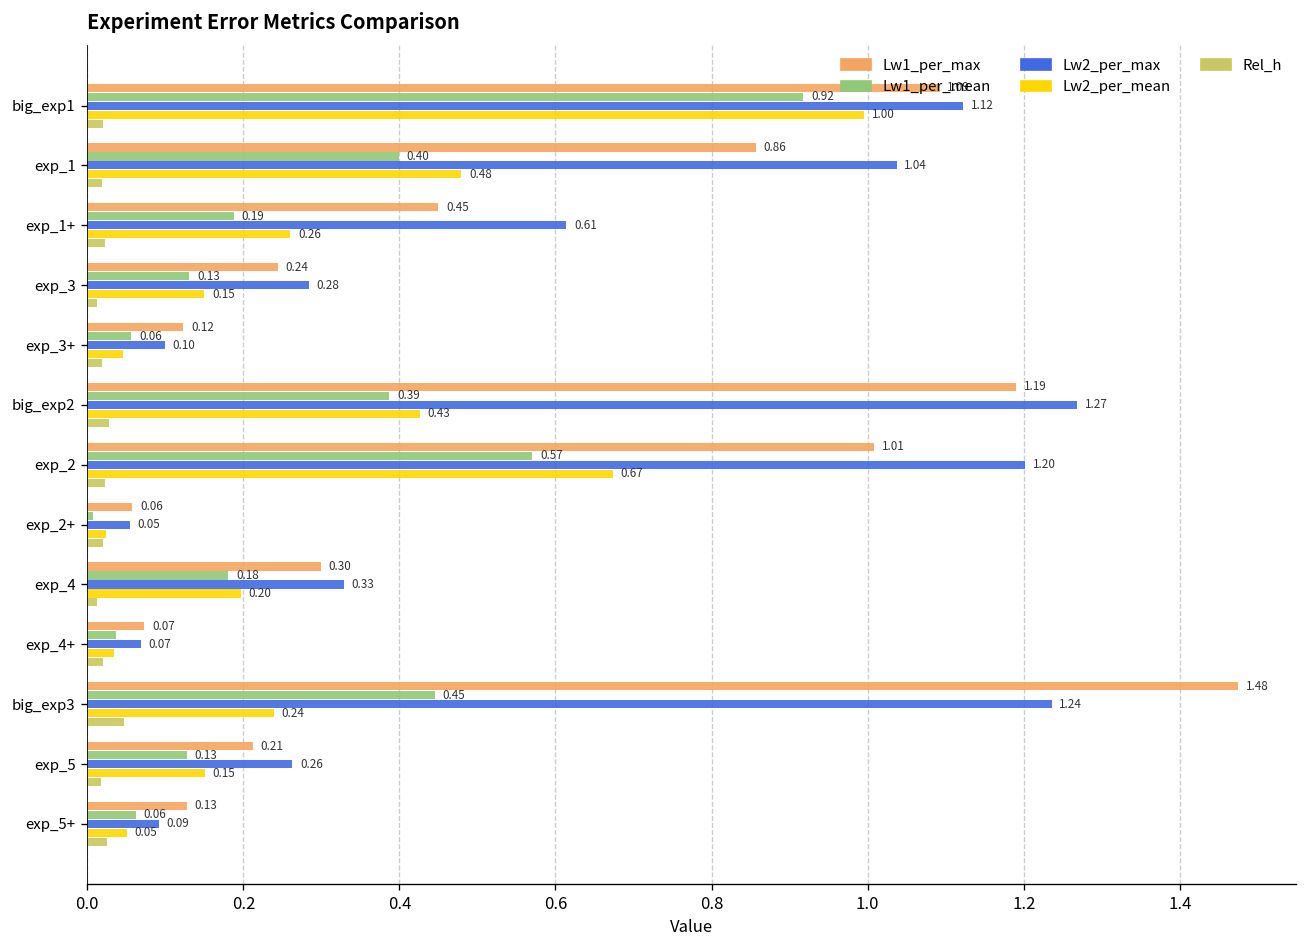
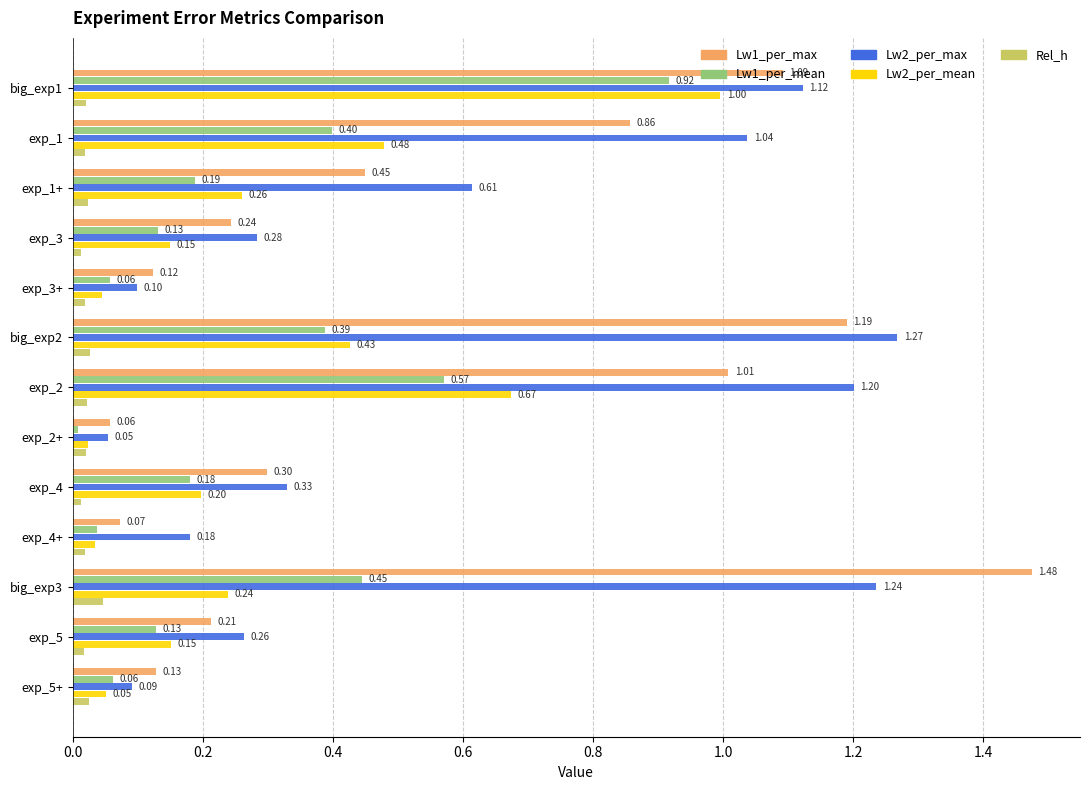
  {
    "Lw1_per_mean": {
      "big_exp1": 0.92,
      "exp_1": 0.40,
      "exp_1+": 0.19,
      "exp_3": 0.13,
      "exp_3+": 0.06,
      "big_exp2": 0.39,
      "exp_2": 0.57,
      "exp_4": 0.18,
      "big_exp3": 0.45,
      "exp_5": 0.13,
      "exp_5+": 0.06
    },
    "Lw2_per_max": {
      "big_exp1": 1.12,
      "exp_1": 1.04,
      "exp_1+": 0.61,
      "exp_3": 0.28,
      "exp_3+": 0.10,
      "big_exp2": 1.27,
      "exp_2": 1.20,
      "exp_2+": 0.05,
      "exp_4": 0.33,
-     "exp_4+": 0.07,
+     "exp_4+": 0.18,
      "big_exp3": 1.24,
      "exp_5": 0.26,
      "exp_5+": 0.09
    },
    "Lw2_per_mean": {
      "big_exp1": 1.00,
      "exp_1": 0.48,
      "exp_1+": 0.26,
      "exp_3": 0.15,
      "big_exp2": 0.43,
      "exp_2": 0.67,
      "exp_4": 0.20,
      "big_exp3": 0.24,
      "exp_5": 0.15,
      "exp_5+": 0.05
    }
  }
